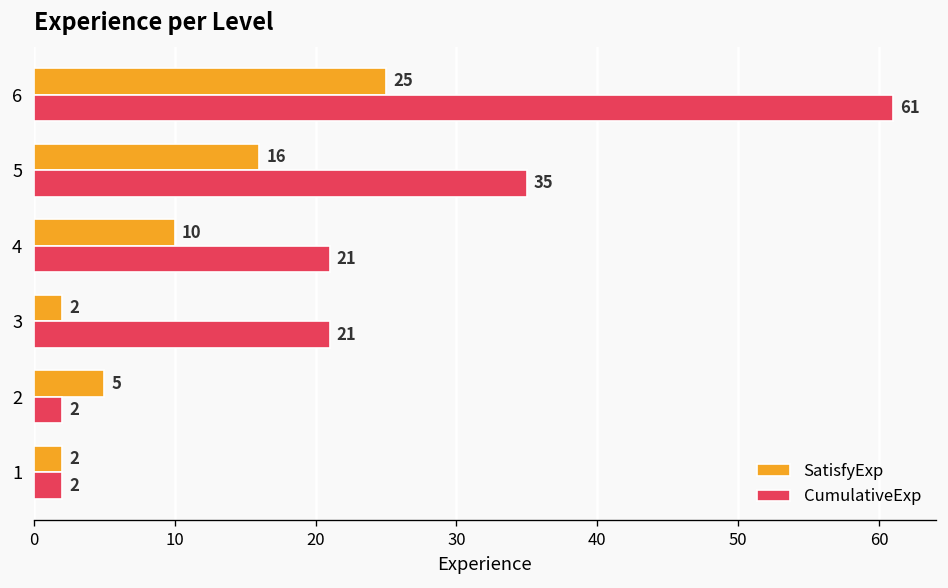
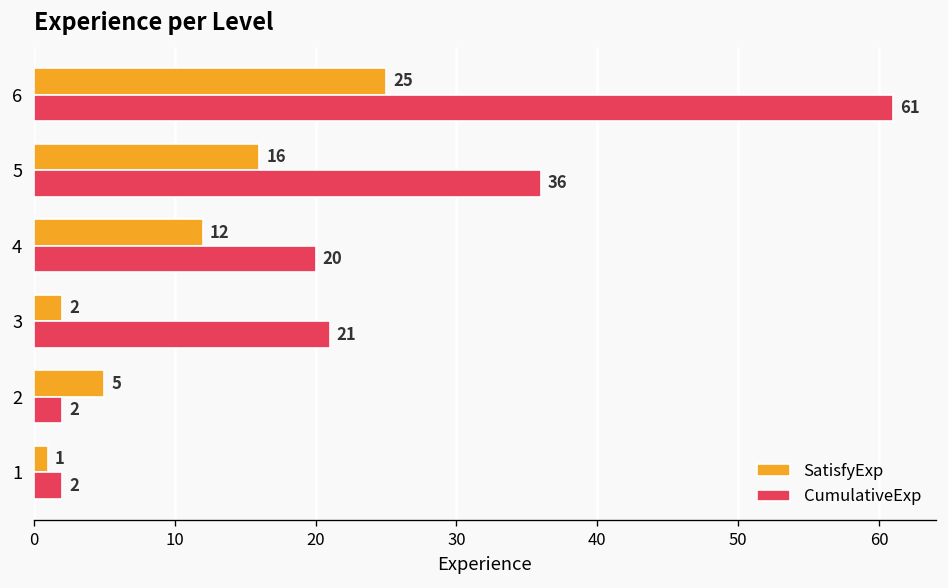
  {
    "SatisfyExp": {
      "6": 25,
      "5": 16,
-     "4": 10,
+     "4": 12,
      "3": 2,
      "2": 5,
-     "1": 2
+     "1": 1
    },
    "CumulativeExp": {
      "6": 61,
-     "5": 35,
-     "4": 21,
+     "5": 36,
+     "4": 20,
      "3": 21,
      "2": 2,
      "1": 2
    }
  }
